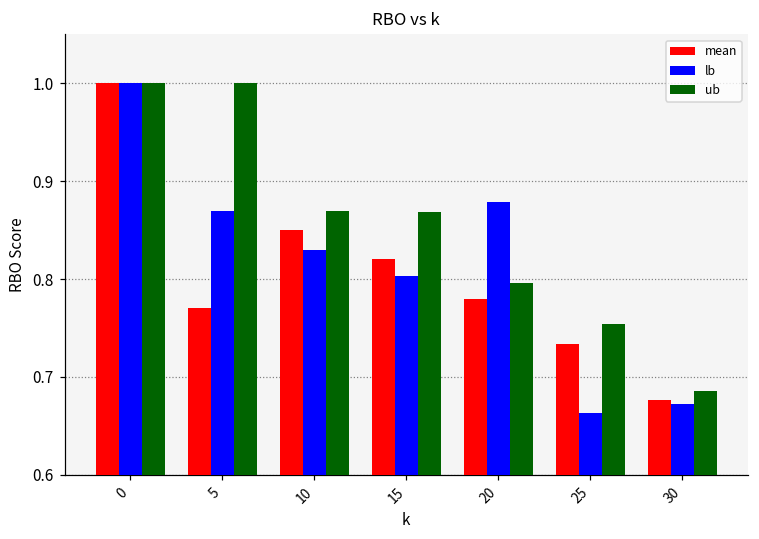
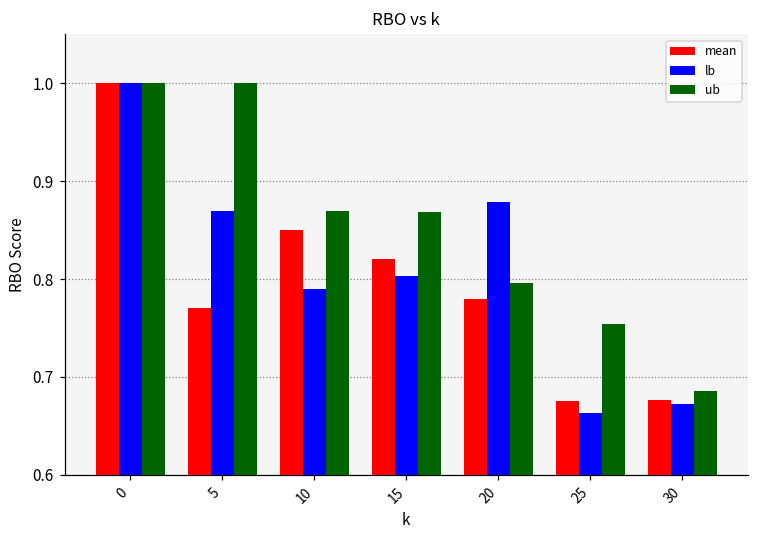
  {
    "mean": {
      "0": 1.00,
      "5": 0.77,
      "10": 0.85,
      "15": 0.82,
      "20": 0.78,
-     "25": 0.73,
+     "25": 0.68,
      "30": 0.68
    },
    "lb": {
      "0": 1.00,
      "5": 0.87,
-     "10": 0.83,
+     "10": 0.79,
      "15": 0.80,
      "20": 0.88,
      "25": 0.66,
      "30": 0.67
    },
    "ub": {
      "0": 1.00,
      "5": 1.00,
      "10": 0.87,
      "15": 0.87,
      "20": 0.80,
      "25": 0.75,
      "30": 0.69
    }
  }
